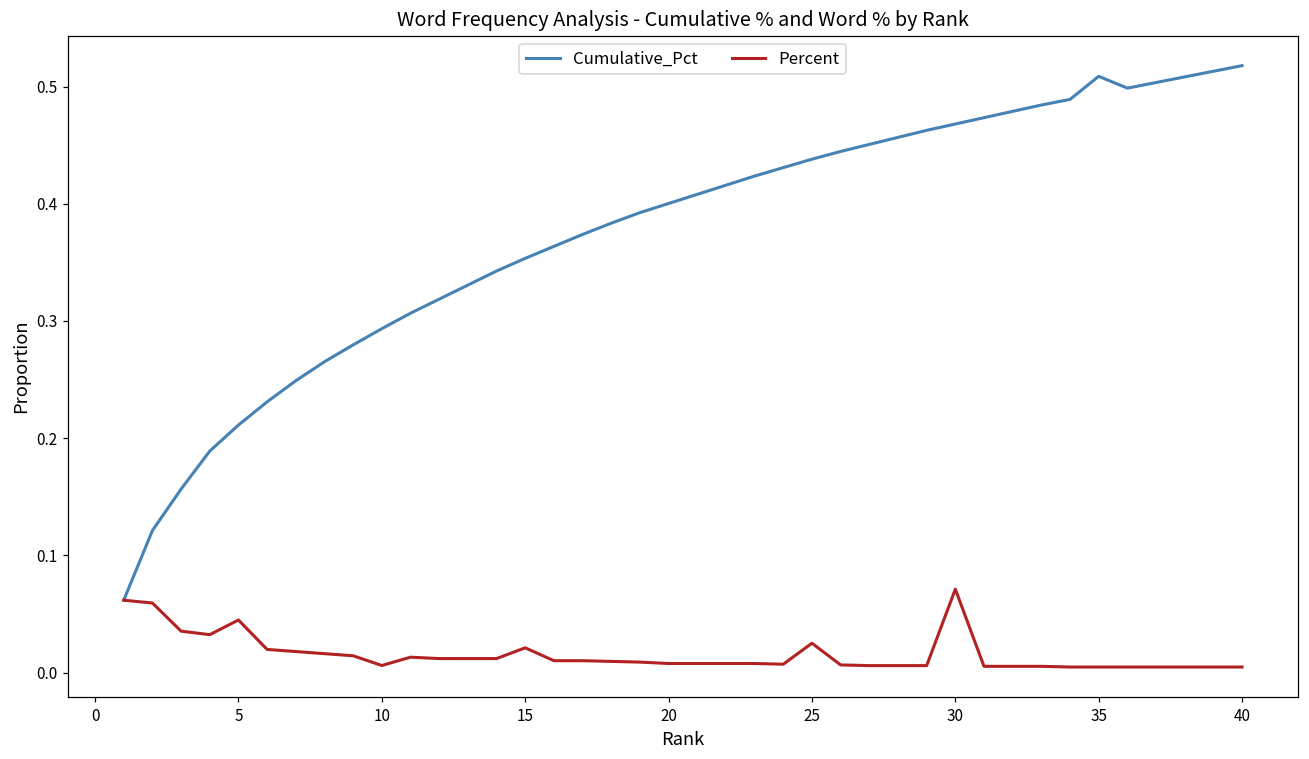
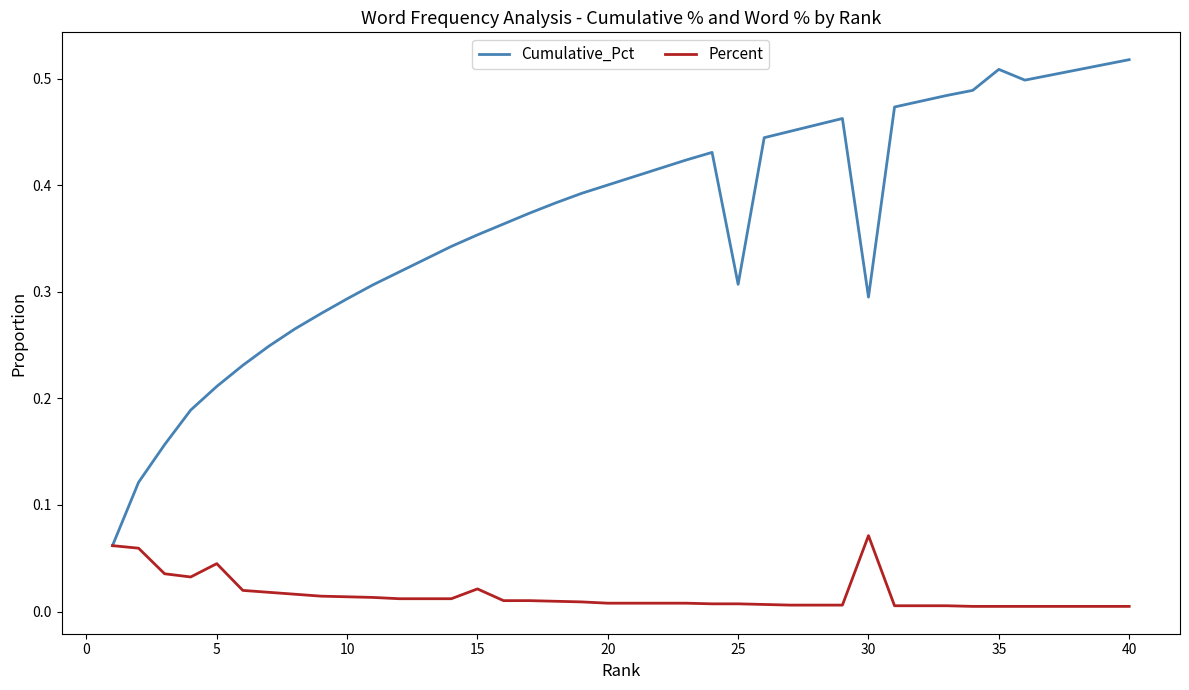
  {
    "Cumulative_Pct": {
      "5": 0.211,
      "10": 0.293,
      "15": 0.353,
      "20": 0.400,
-     "25": 0.438,
-     "30": 0.468,
+     "25": 0.307,
+     "30": 0.295,
      "35": 0.509,
      "40": 0.518
    },
    "Percent": {
      "5": 0.045,
-     "10": 0.006,
+     "10": 0.014,
      "15": 0.021,
      "20": 0.008,
-     "25": 0.025,
+     "25": 0.007,
      "30": 0.071,
      "35": 0.005,
      "40": 0.005
    }
  }
